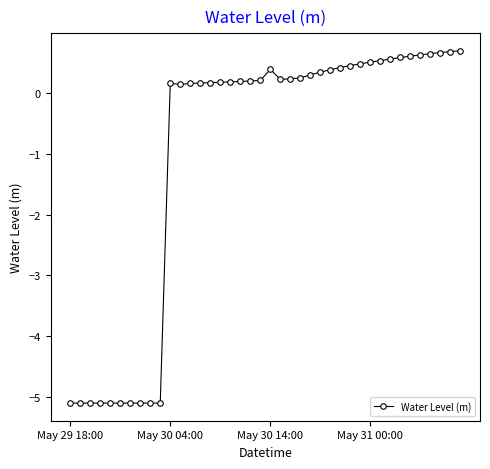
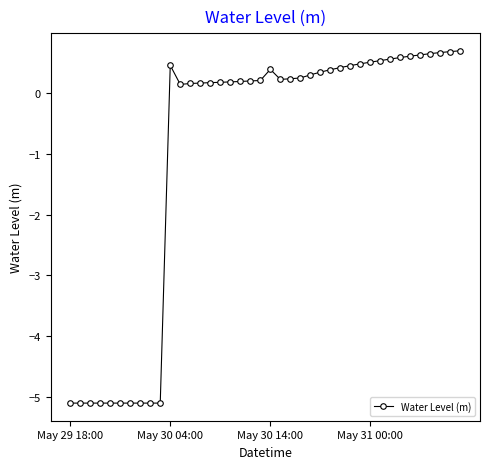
  {
    "May 29 18:00": -5.1,
-   "May 30 04:00": 0.2,
+   "May 30 04:00": 0.5,
    "May 30 14:00": 0.4,
    "May 31 00:00": 0.5
  }
